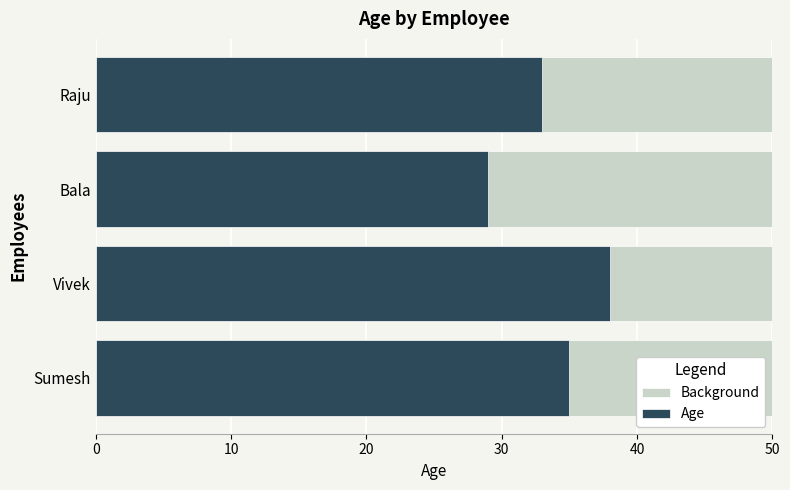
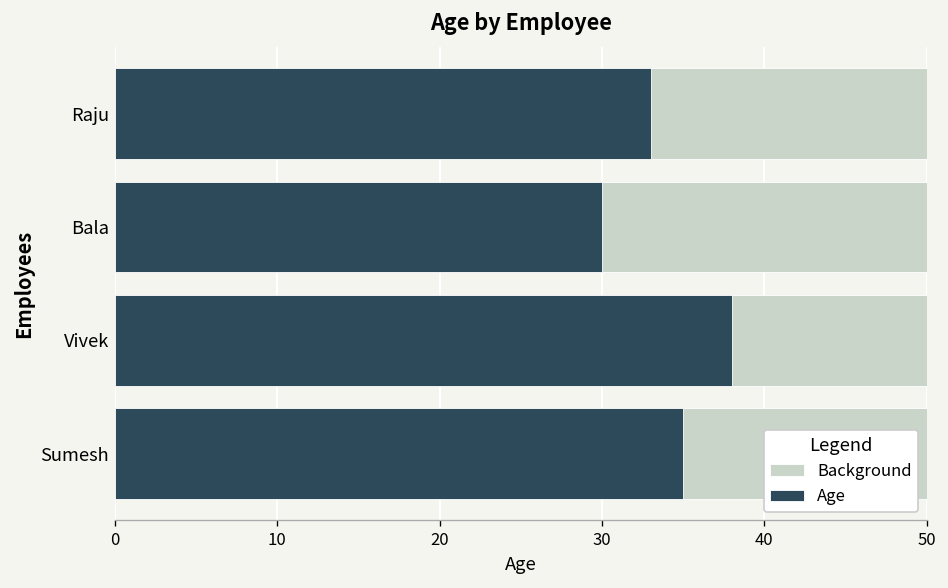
  {
    "Background": {
      "Raju": 50,
      "Bala": 50,
      "Vivek": 50,
      "Sumesh": 50
    },
    "Age": {
-     "Bala": 29
+     "Bala": 30
    }
  }
